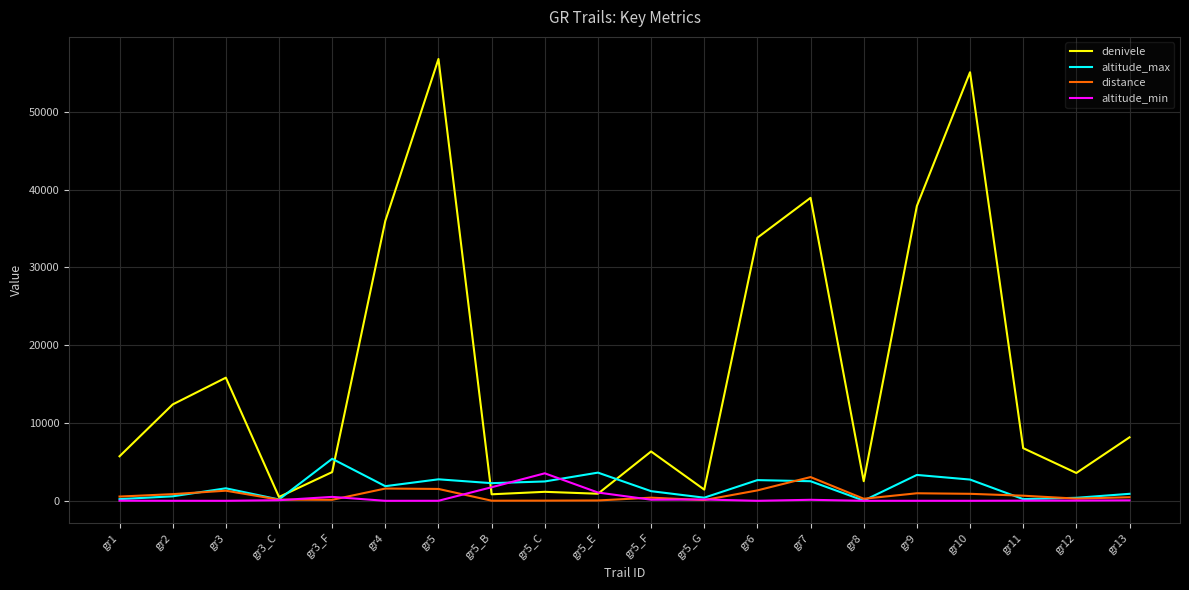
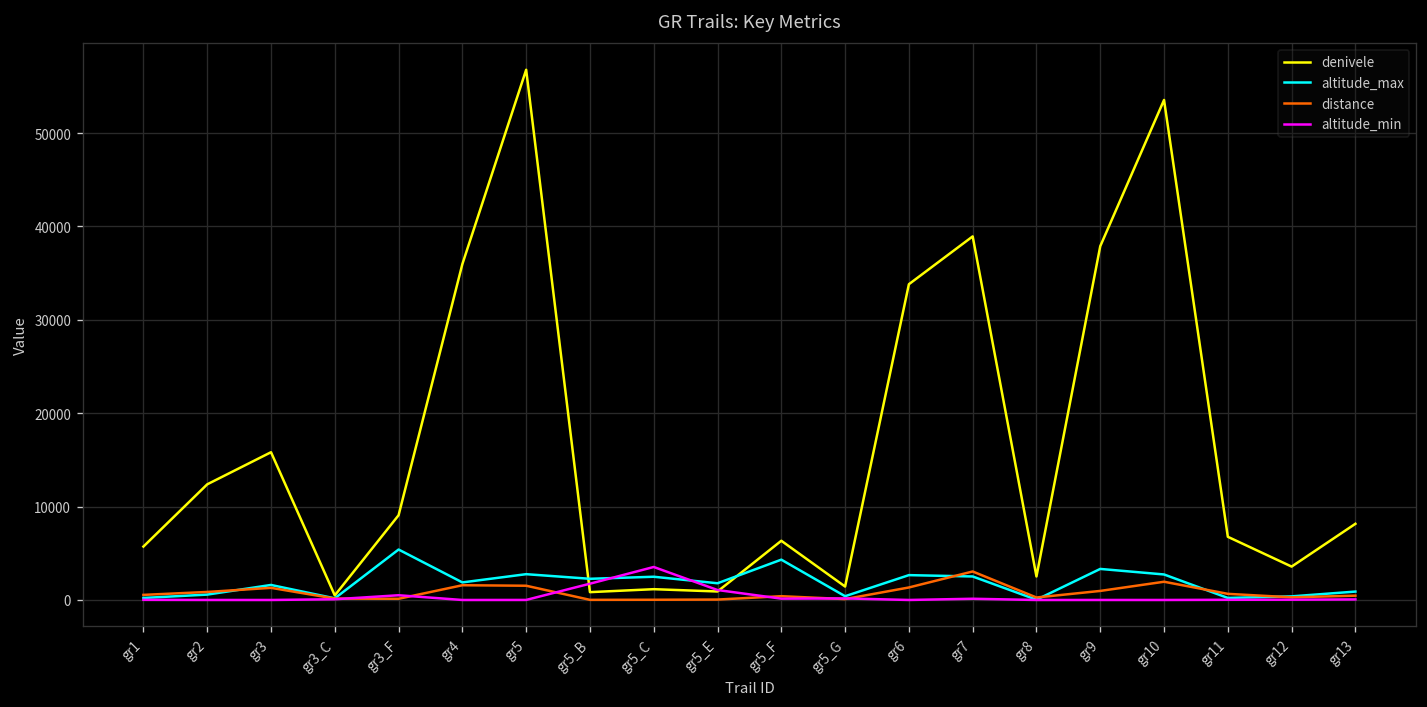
  {
    "denivele": {
      "gr1": 6000,
      "gr2": 12000,
      "gr3": 16000,
-     "gr3_F": 4000,
+     "gr3_F": 9000,
      "gr4": 36000,
      "gr5": 57000,
      "gr5_B": 1000,
      "gr5_C": 1000,
      "gr5_F": 6000,
      "gr5_G": 1000,
      "gr6": 34000,
      "gr7": 39000,
      "gr8": 3000,
      "gr9": 38000,
-     "gr10": 55000,
+     "gr10": 54000,
      "gr11": 7000,
      "gr12": 4000,
      "gr13": 8000
    },
    "altitude_max": {
      "gr3_F": 5000,
      "gr5": 3000,
      "gr5_B": 2000,
      "gr5_C": 2000,
-     "gr5_E": 4000,
-     "gr5_F": 1000,
+     "gr5_E": 2000,
+     "gr5_F": 4000,
      "gr6": 3000,
      "gr7": 3000,
      "gr9": 3000,
      "gr10": 3000,
      "gr13": 1000
    },
    "distance": {
      "gr3_F": 0,
      "gr5": 2000,
      "gr5_B": 0,
      "gr5_C": 0,
      "gr5_E": 0,
      "gr6": 1000,
      "gr7": 3000,
      "gr9": 1000,
-     "gr10": 1000,
+     "gr10": 2000,
      "gr11": 1000,
      "gr13": 0
    },
    "altitude_min": {
      "gr2": 0,
      "gr3": 0,
      "gr3_F": 1000,
      "gr4": 0,
      "gr5": 0,
      "gr5_B": 2000,
      "gr5_C": 4000,
      "gr6": 0,
      "gr7": 0,
      "gr9": 0,
      "gr10": 0,
      "gr13": 0
    }
  }
